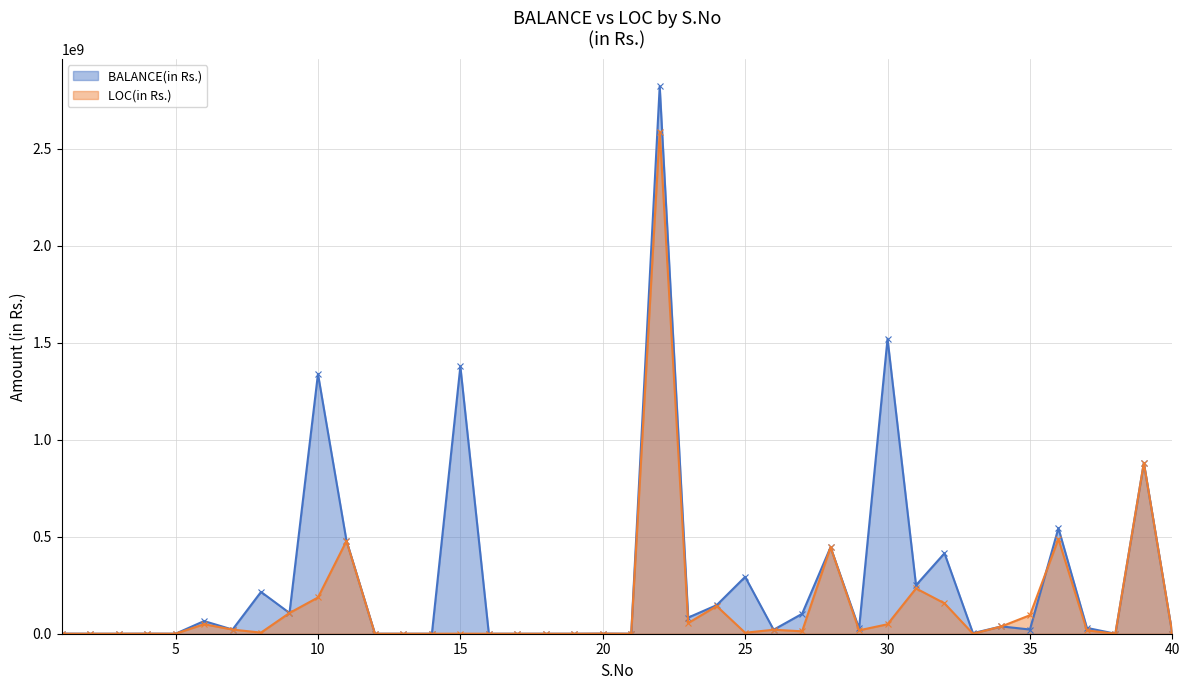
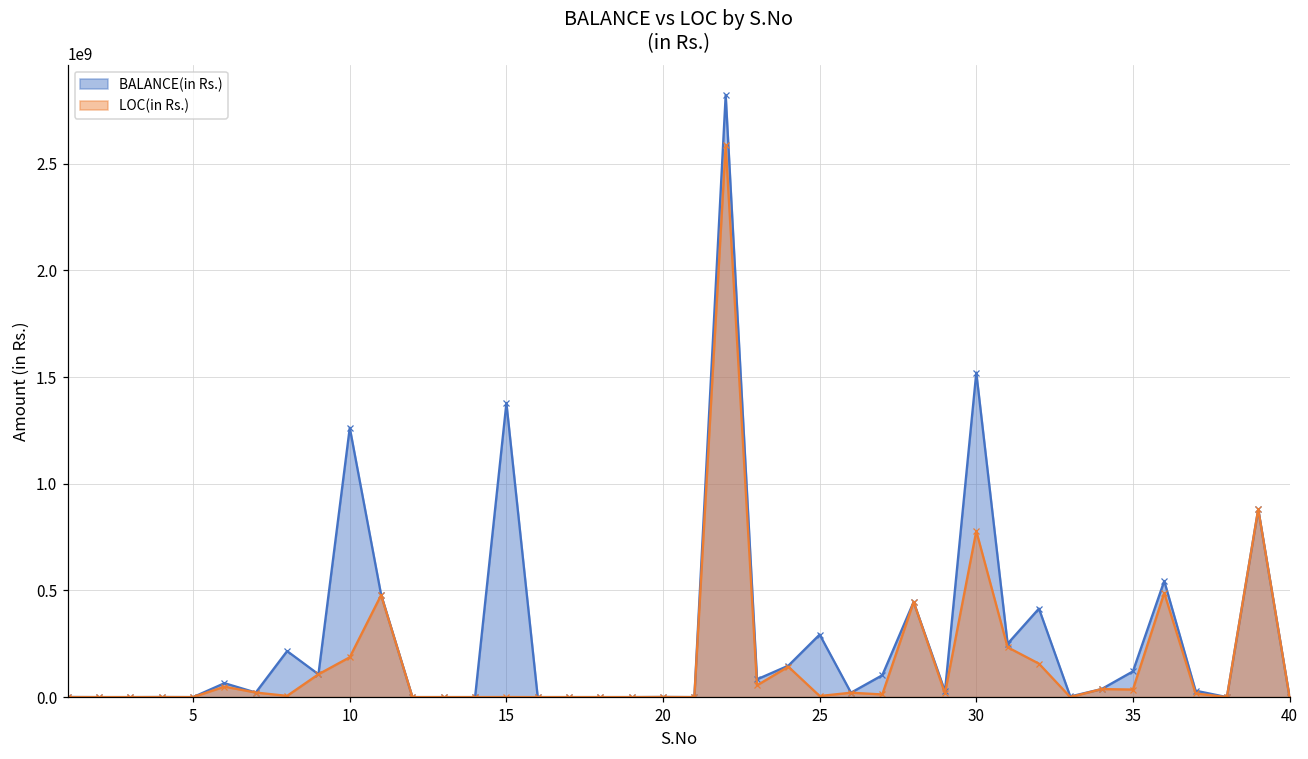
  {
    "BALANCE(in Rs.)": {
-     "10": 1340000000,
+     "10": 1260000000,
      "15": 1380000000,
      "25": 290000000,
      "30": 1520000000,
-     "35": 20000000
+     "35": 120000000
    },
    "LOC(in Rs.)": {
      "10": 190000000,
      "15": 0,
      "25": 10000000,
-     "30": 50000000,
-     "35": 100000000
+     "30": 780000000,
+     "35": 40000000
    }
  }
